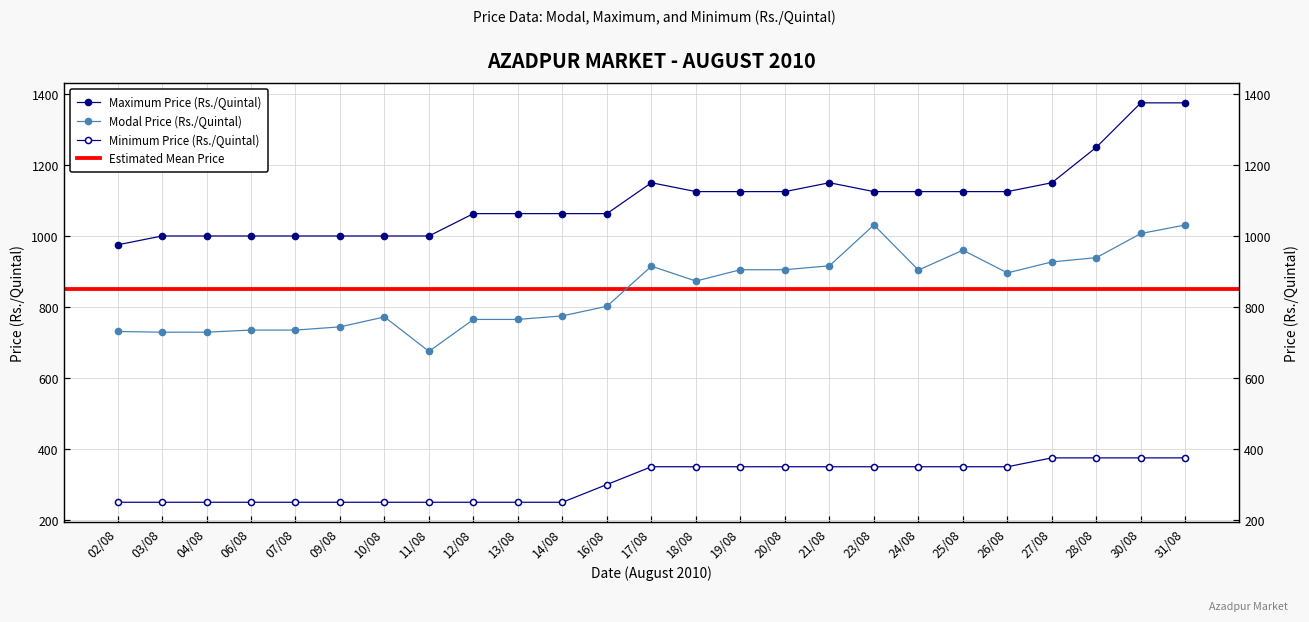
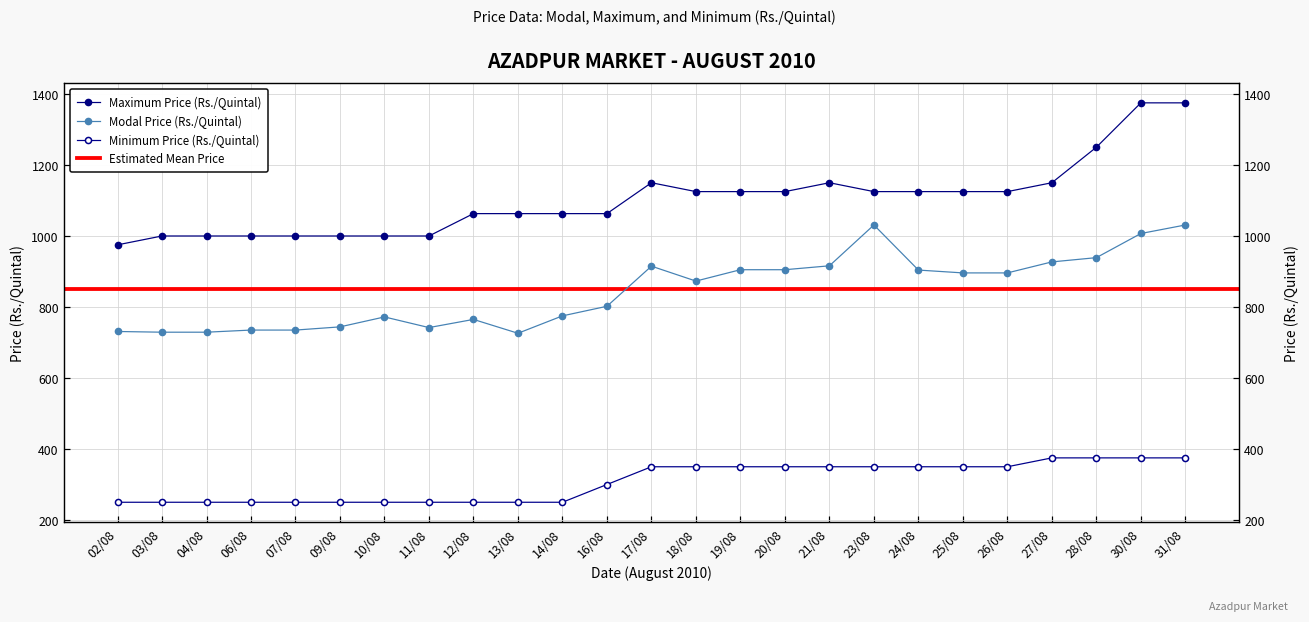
  {
    "Modal Price (Rs./Quintal)": {
      "02/08": 730,
      "03/08": 730,
      "04/08": 730,
      "06/08": 740,
      "07/08": 740,
      "09/08": 740,
      "10/08": 770,
-     "11/08": 680,
+     "11/08": 740,
      "12/08": 770,
-     "13/08": 770,
+     "13/08": 730,
      "14/08": 780,
      "16/08": 800,
      "17/08": 920,
      "18/08": 870,
      "19/08": 910,
      "20/08": 910,
      "21/08": 920,
      "23/08": 1030,
      "24/08": 900,
-     "25/08": 960,
+     "25/08": 900,
      "26/08": 900,
      "27/08": 930,
      "28/08": 940,
      "30/08": 1010,
      "31/08": 1030
    }
  }
